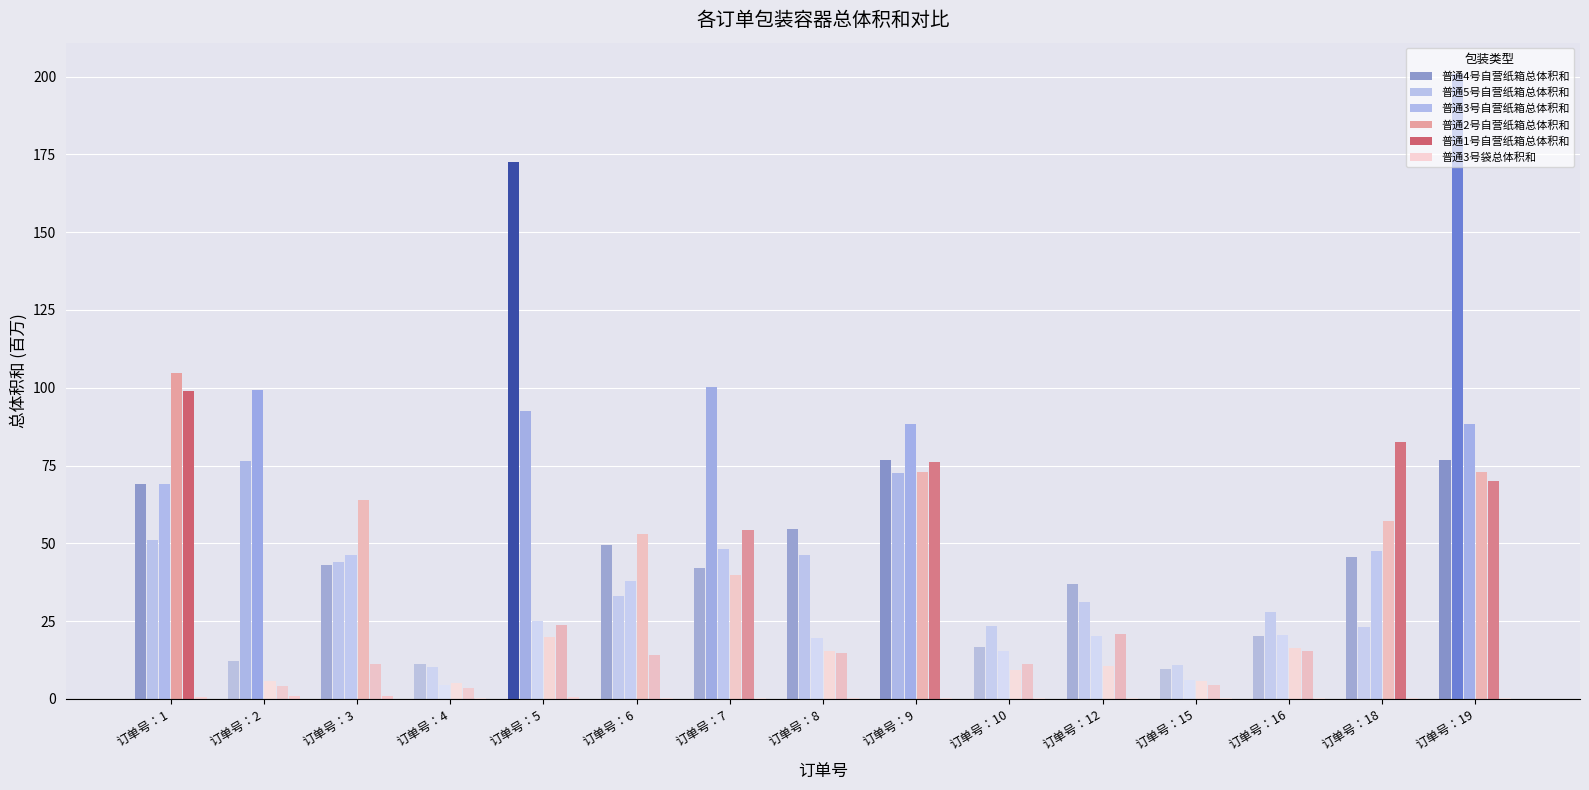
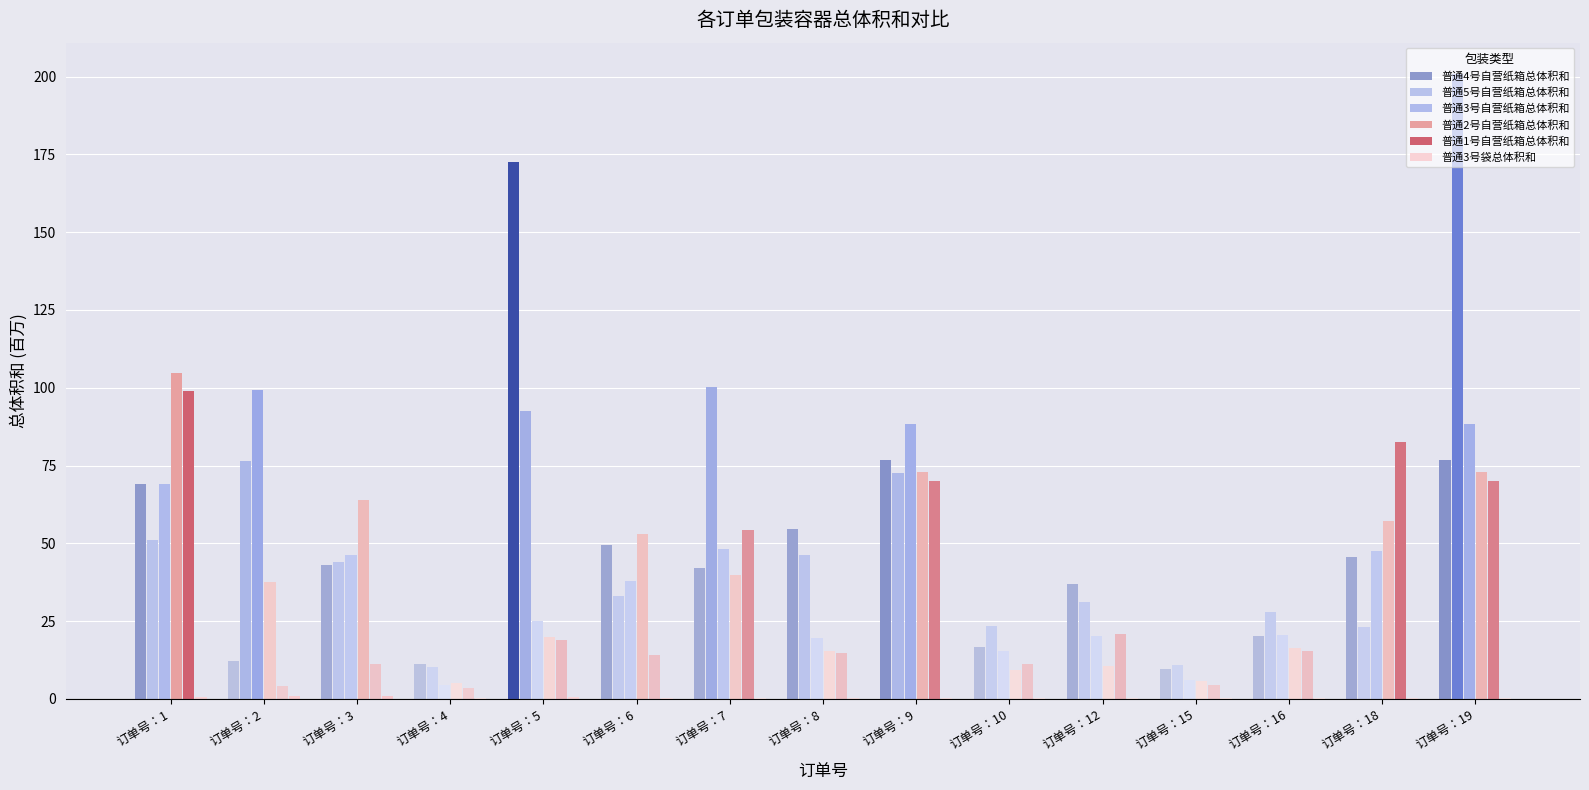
  {
    "普通2号自营纸箱总体积和": {
      "订单号：1": 105,
-     "订单号：2": 6,
+     "订单号：2": 38,
      "订单号：3": 64,
      "订单号：4": 5,
      "订单号：5": 20,
      "订单号：6": 53,
      "订单号：7": 40,
      "订单号：8": 15,
      "订单号：9": 73,
      "订单号：10": 9,
      "订单号：12": 11,
      "订单号：15": 6,
      "订单号：16": 16,
      "订单号：18": 57,
      "订单号：19": 73
    },
    "普通1号自营纸箱总体积和": {
      "订单号：1": 99,
      "订单号：2": 4,
      "订单号：3": 11,
      "订单号：4": 3,
-     "订单号：5": 24,
+     "订单号：5": 19,
      "订单号：6": 14,
      "订单号：7": 54,
      "订单号：8": 15,
-     "订单号：9": 76,
+     "订单号：9": 70,
      "订单号：10": 11,
      "订单号：12": 21,
      "订单号：15": 5,
      "订单号：16": 15,
      "订单号：18": 83,
      "订单号：19": 70
    },
    "普通3号袋总体积和": {
      "订单号：3": 1
    }
  }
